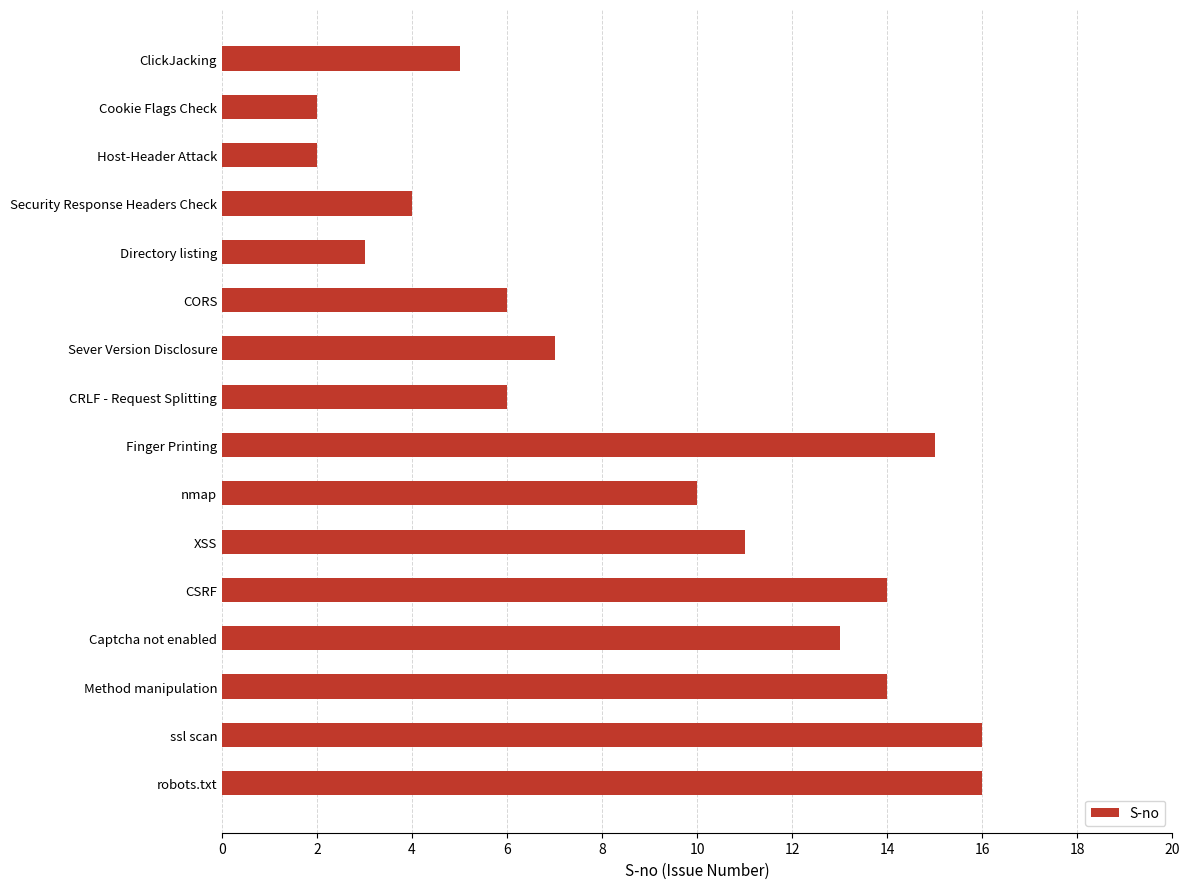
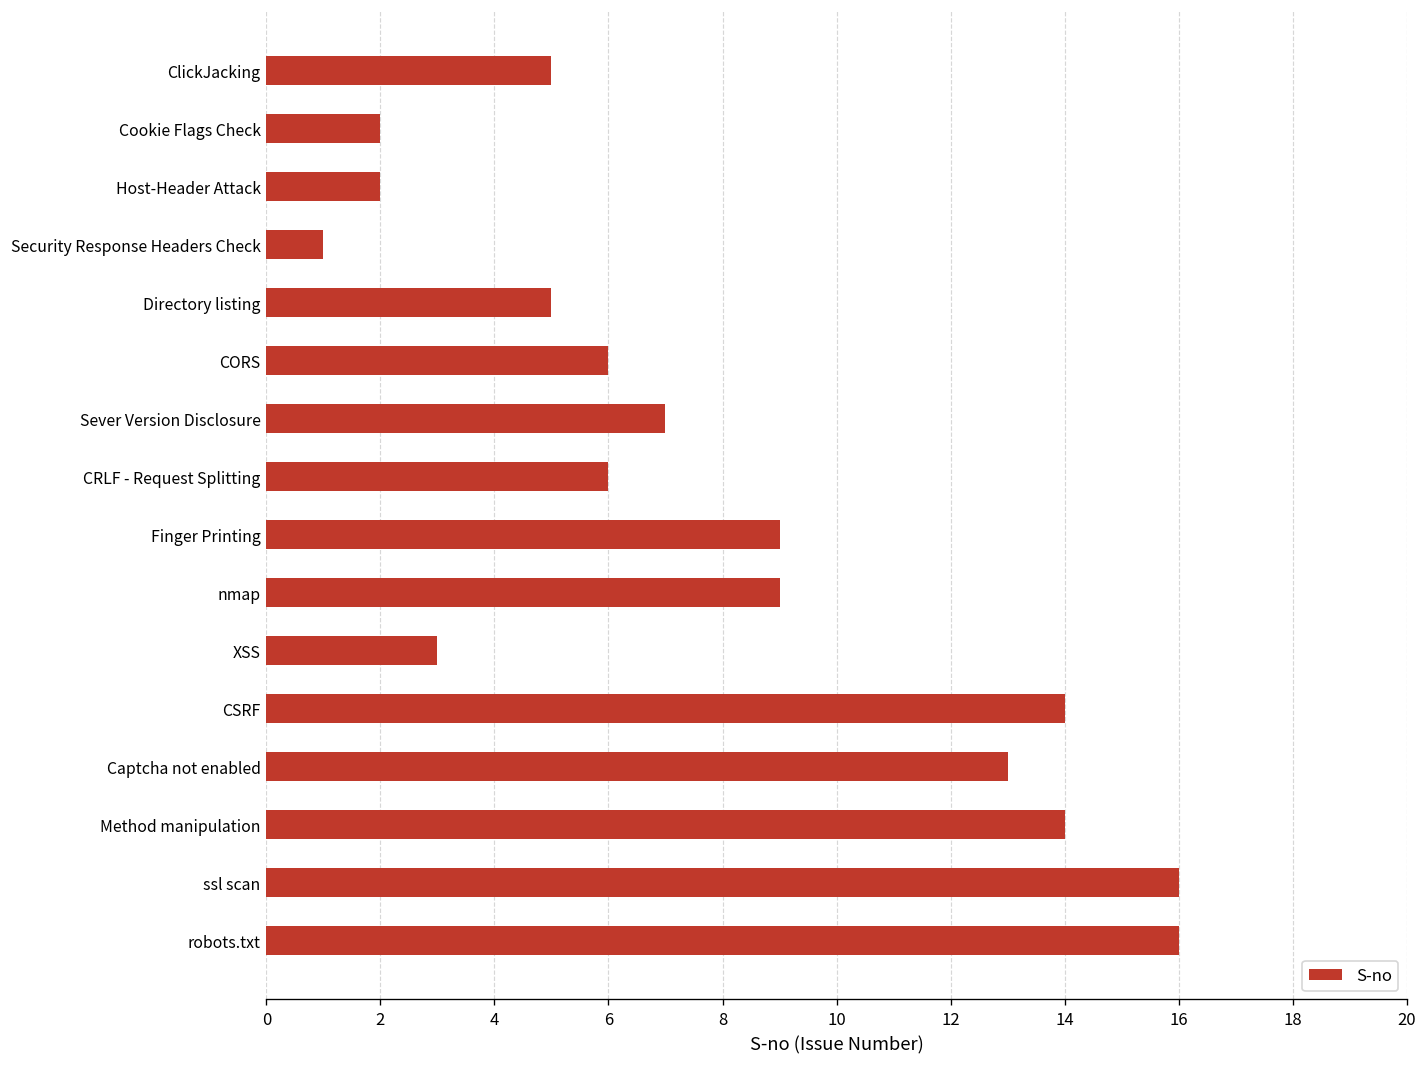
  {
    "ClickJacking": 5,
    "Cookie Flags Check": 2,
    "Host-Header Attack": 2,
-   "Security Response Headers Check": 4,
-   "Directory listing": 3,
+   "Security Response Headers Check": 1,
+   "Directory listing": 5,
    "CORS": 6,
    "Sever Version Disclosure": 7,
    "CRLF - Request Splitting": 6,
-   "Finger Printing": 15,
-   "nmap": 10,
-   "XSS": 11,
+   "Finger Printing": 9,
+   "nmap": 9,
+   "XSS": 3,
    "CSRF": 14,
    "Captcha not enabled": 13,
    "Method manipulation": 14,
    "ssl scan": 16,
    "robots.txt": 16
  }
